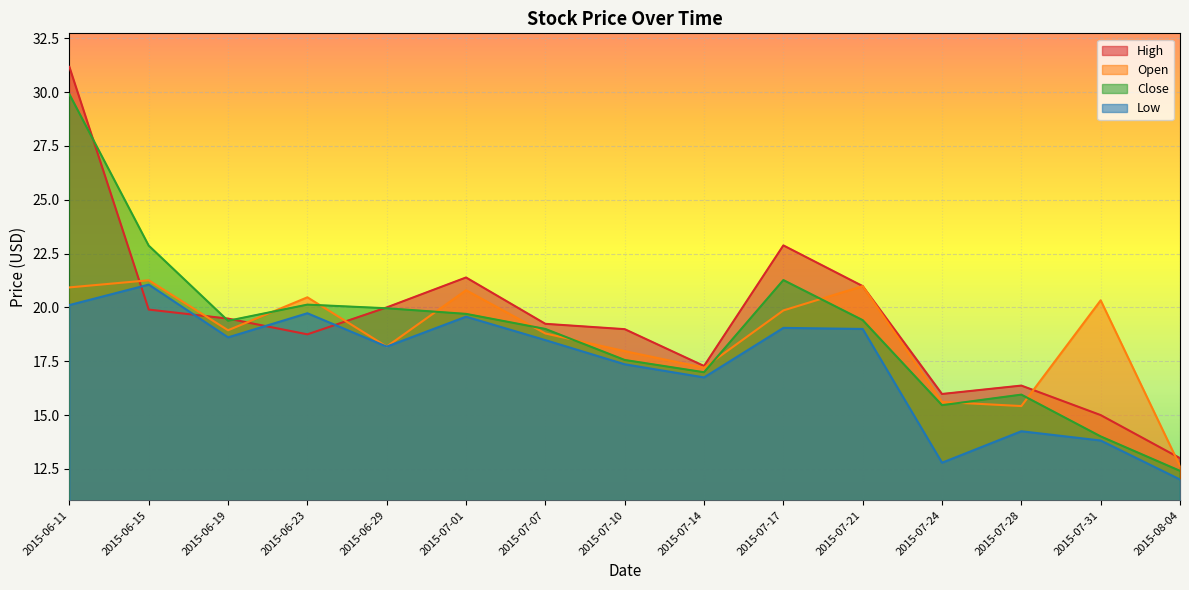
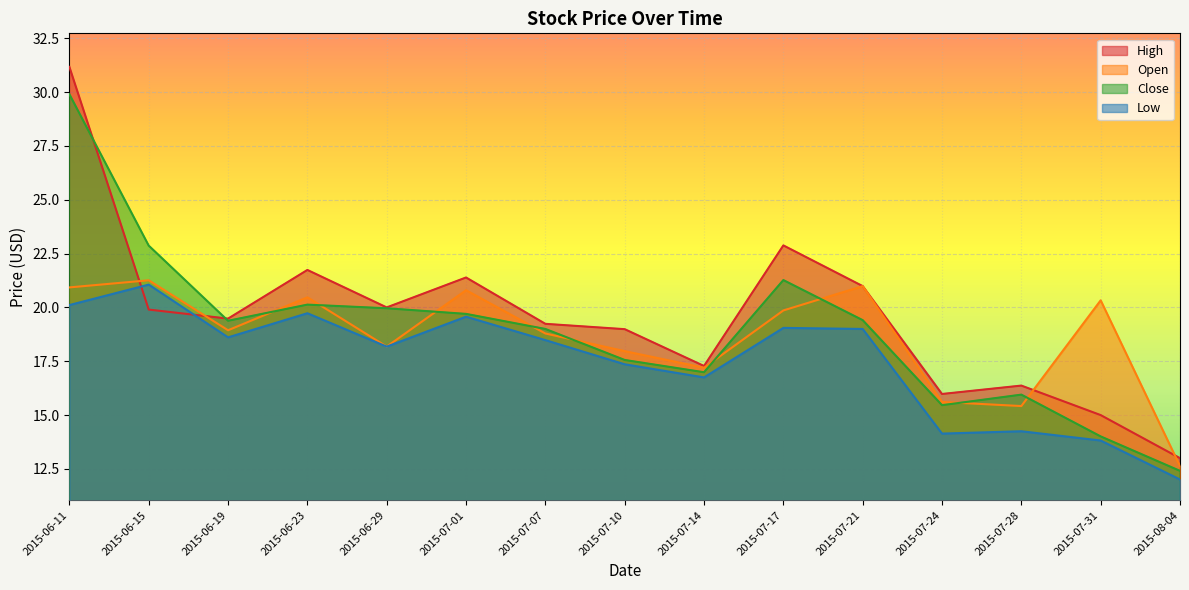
  {
    "High": {
      "2015-06-11": 31.2,
      "2015-06-15": 19.9,
-     "2015-06-23": 18.8,
+     "2015-06-23": 21.7,
      "2015-07-01": 21.4,
      "2015-07-07": 19.2,
      "2015-07-10": 19.0,
      "2015-07-17": 22.9,
      "2015-07-24": 16.0,
      "2015-07-28": 16.4,
      "2015-07-31": 15.0,
      "2015-08-04": 13.0
    },
    "Open": {
      "2015-06-11": 20.9,
      "2015-06-15": 21.3,
      "2015-06-19": 18.9,
      "2015-06-23": 20.5,
      "2015-07-01": 20.8,
      "2015-07-07": 18.8,
      "2015-07-10": 18.0,
      "2015-07-17": 19.9,
      "2015-07-24": 15.6,
      "2015-07-28": 15.4,
      "2015-07-31": 20.3,
      "2015-08-04": 12.6
    },
    "Close": {
      "2015-06-11": 29.9,
      "2015-06-15": 22.9,
      "2015-06-23": 20.1,
      "2015-07-01": 19.7,
      "2015-07-07": 19.0,
      "2015-07-10": 17.6,
      "2015-07-14": 17.0,
      "2015-07-17": 21.3,
      "2015-07-21": 19.4,
      "2015-07-24": 15.5,
      "2015-07-28": 16.0,
      "2015-07-31": 14.0,
      "2015-08-04": 12.4
    },
    "Low": {
      "2015-06-11": 20.1,
      "2015-06-15": 21.1,
      "2015-06-19": 18.6,
      "2015-06-23": 19.7,
      "2015-07-01": 19.6,
      "2015-07-07": 18.5,
      "2015-07-10": 17.4,
      "2015-07-14": 16.8,
      "2015-07-17": 19.0,
      "2015-07-21": 19.0,
-     "2015-07-24": 12.8,
+     "2015-07-24": 14.1,
      "2015-07-28": 14.3,
      "2015-07-31": 13.8,
      "2015-08-04": 12.0
    }
  }
